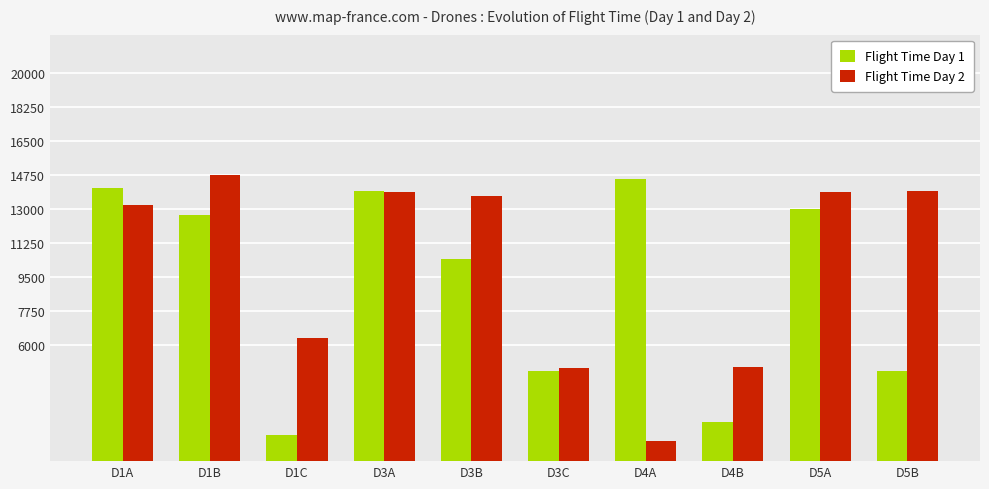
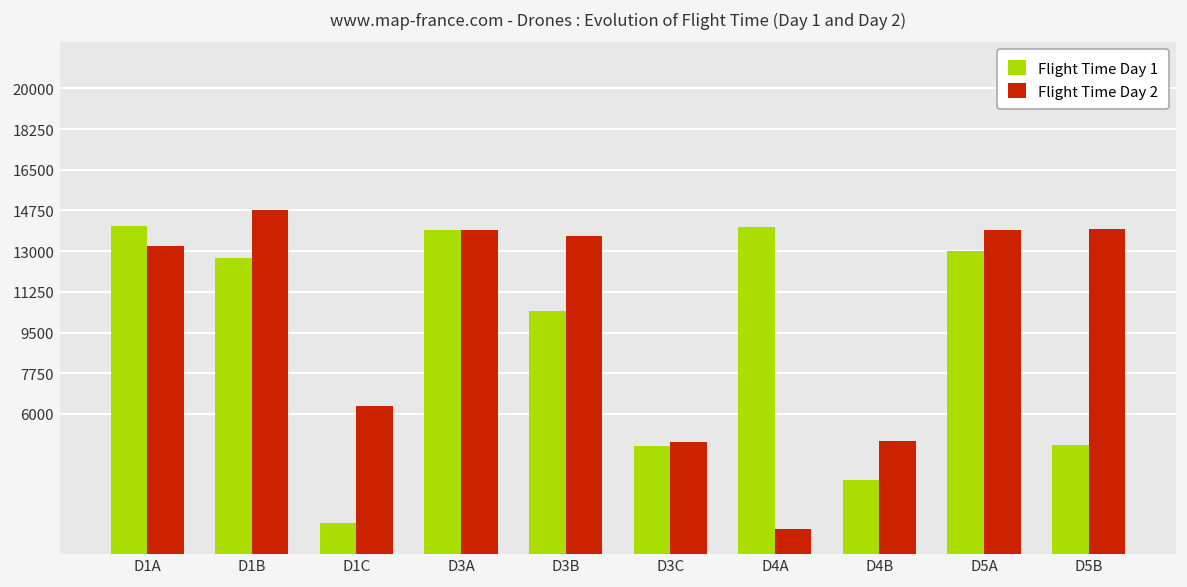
  {
    "Flight Time Day 1": {
      "D1A": 14100,
      "D1B": 12700,
      "D1C": 1300,
      "D3A": 13900,
      "D3B": 10400,
      "D3C": 4600,
-     "D4A": 14600,
-     "D4B": 2000,
+     "D4A": 14000,
+     "D4B": 3200,
      "D5A": 13000,
      "D5B": 4700
    },
    "Flight Time Day 2": {
      "D1A": 13200,
      "D1B": 14800,
      "D1C": 6400,
      "D3A": 13900,
      "D3B": 13700,
      "D3C": 4800,
      "D4A": 1100,
      "D4B": 4900,
      "D5A": 13900,
      "D5B": 14000
    }
  }
